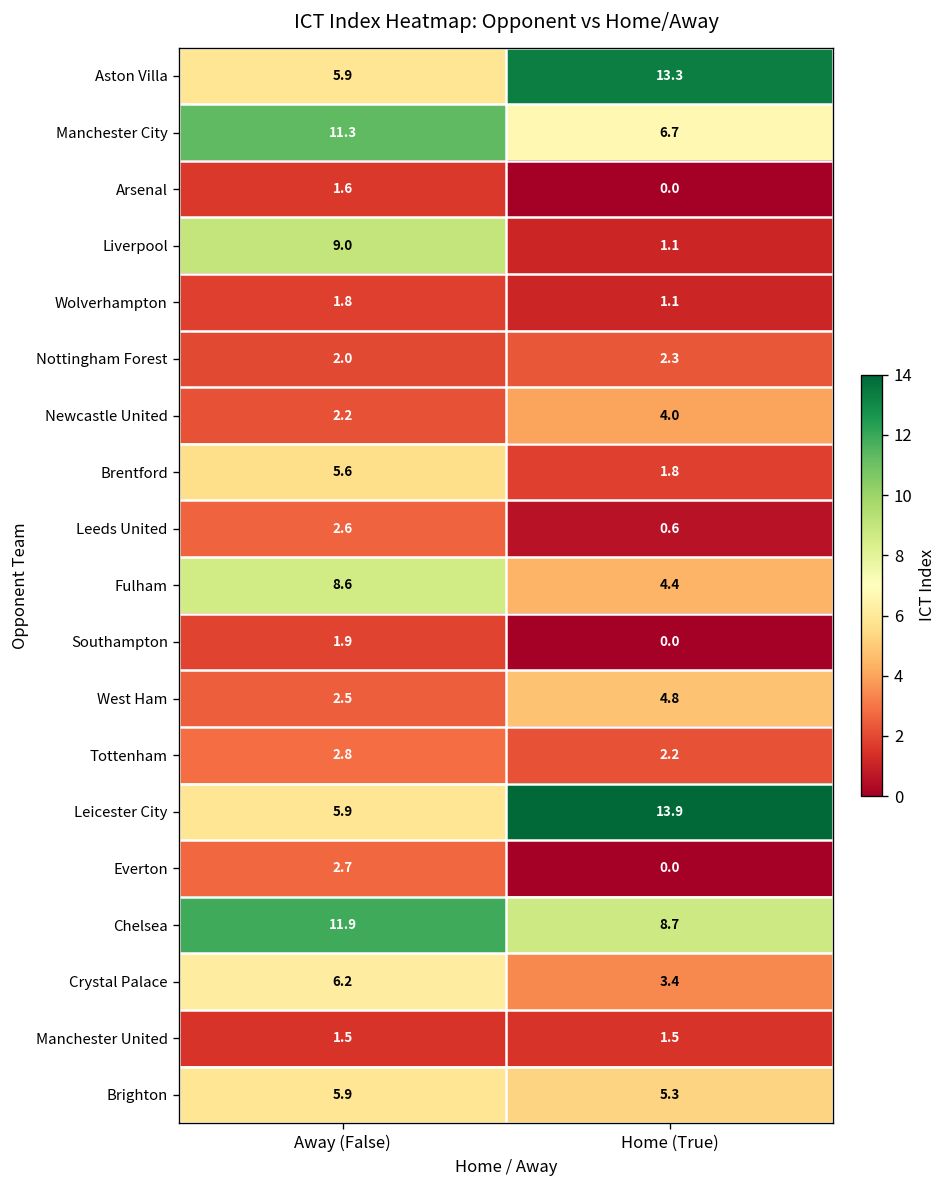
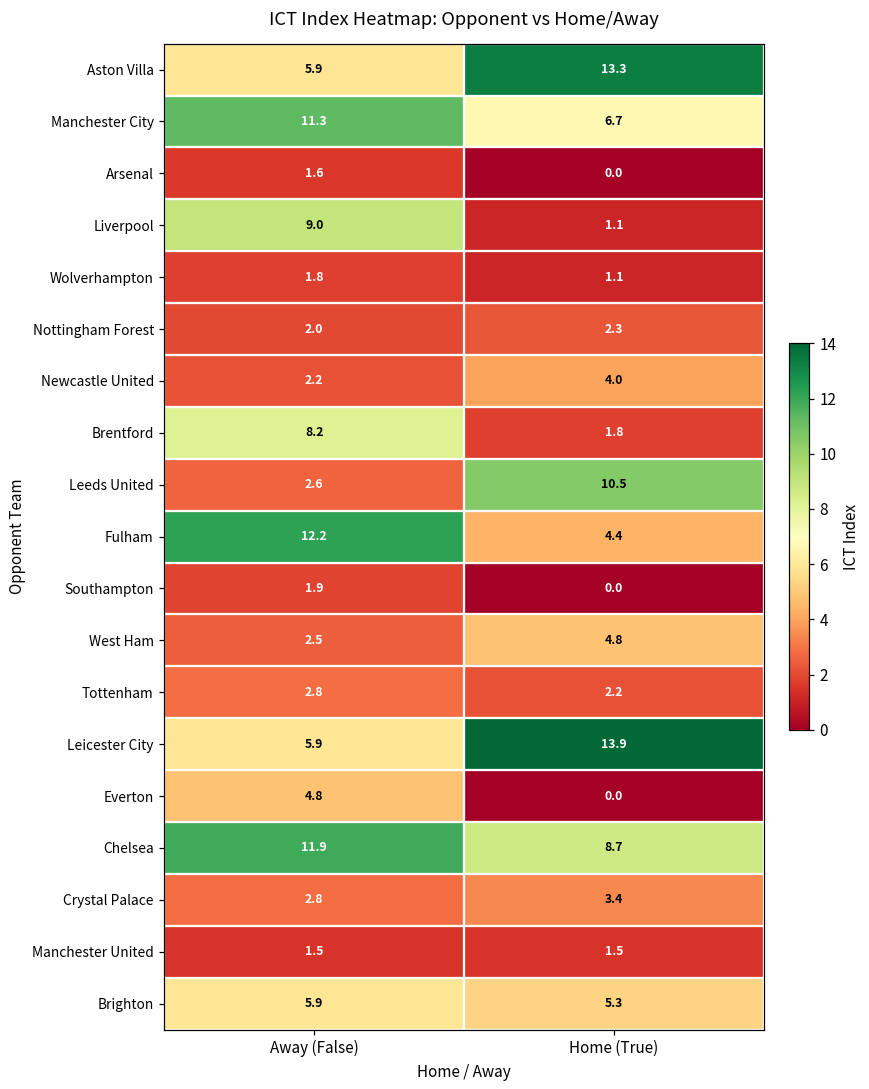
  {
    "Aston Villa": {
      "Away (False)": 5.9,
      "Home (True)": 13.3
    },
    "Manchester City": {
      "Away (False)": 11.3,
      "Home (True)": 6.7
    },
    "Arsenal": {
      "Away (False)": 1.6,
      "Home (True)": 0.0
    },
    "Liverpool": {
      "Away (False)": 9.0,
      "Home (True)": 1.1
    },
    "Wolverhampton": {
      "Away (False)": 1.8,
      "Home (True)": 1.1
    },
    "Nottingham Forest": {
      "Away (False)": 2.0,
      "Home (True)": 2.3
    },
    "Newcastle United": {
      "Away (False)": 2.2,
      "Home (True)": 4.0
    },
    "Brentford": {
-     "Away (False)": 5.6,
+     "Away (False)": 8.2,
      "Home (True)": 1.8
    },
    "Leeds United": {
      "Away (False)": 2.6,
-     "Home (True)": 0.6
+     "Home (True)": 10.5
    },
    "Fulham": {
-     "Away (False)": 8.6,
+     "Away (False)": 12.2,
      "Home (True)": 4.4
    },
    "Southampton": {
      "Away (False)": 1.9,
      "Home (True)": 0.0
    },
    "West Ham": {
      "Away (False)": 2.5,
      "Home (True)": 4.8
    },
    "Tottenham": {
      "Away (False)": 2.8,
      "Home (True)": 2.2
    },
    "Leicester City": {
      "Away (False)": 5.9,
      "Home (True)": 13.9
    },
    "Everton": {
-     "Away (False)": 2.7,
+     "Away (False)": 4.8,
      "Home (True)": 0.0
    },
    "Chelsea": {
      "Away (False)": 11.9,
      "Home (True)": 8.7
    },
    "Crystal Palace": {
-     "Away (False)": 6.2,
+     "Away (False)": 2.8,
      "Home (True)": 3.4
    },
    "Manchester United": {
      "Away (False)": 1.5,
      "Home (True)": 1.5
    },
    "Brighton": {
      "Away (False)": 5.9,
      "Home (True)": 5.3
    }
  }
